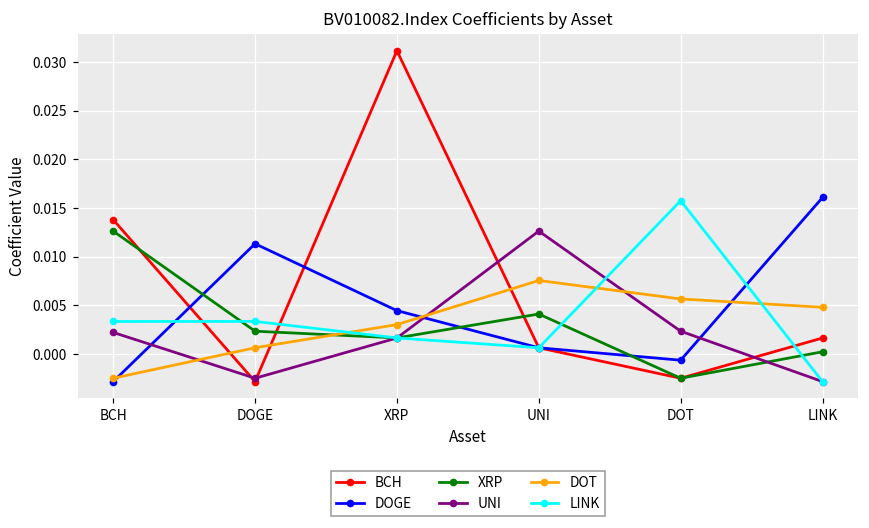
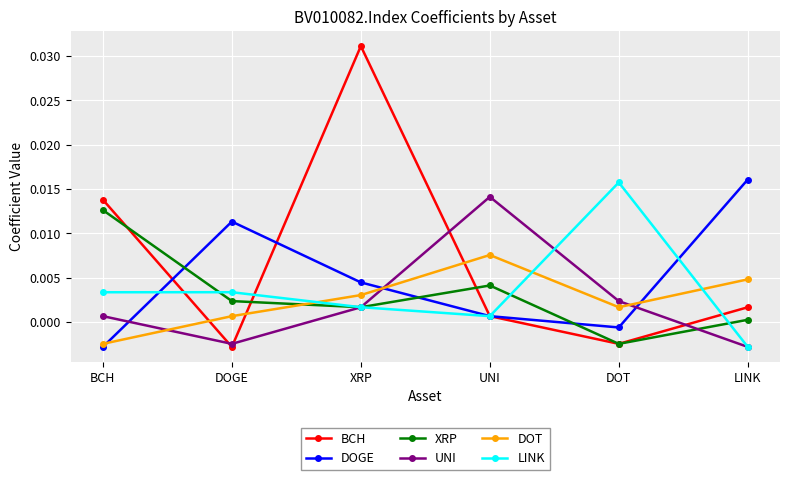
  {
    "BCH": {
      "BCH": 0.014,
      "DOGE": -0.003,
      "XRP": 0.031,
      "LINK": 0.002
    },
    "DOGE": {
      "BCH": -0.003,
      "DOGE": 0.011,
      "XRP": 0.004,
      "DOT": -0.001,
      "LINK": 0.016
    },
    "XRP": {
      "BCH": 0.013,
      "DOGE": 0.002,
      "UNI": 0.004,
      "LINK": 0.000
    },
    "UNI": {
-     "BCH": 0.002,
+     "BCH": 0.001,
      "DOGE": -0.002,
-     "UNI": 0.013,
+     "UNI": 0.014,
      "DOT": 0.002
    },
    "DOT": {
      "BCH": -0.002,
      "DOGE": 0.001,
      "XRP": 0.003,
      "UNI": 0.008,
-     "DOT": 0.006,
+     "DOT": 0.002,
      "LINK": 0.005
    },
    "LINK": {
      "BCH": 0.003,
      "DOGE": 0.003,
      "DOT": 0.016
    }
  }
